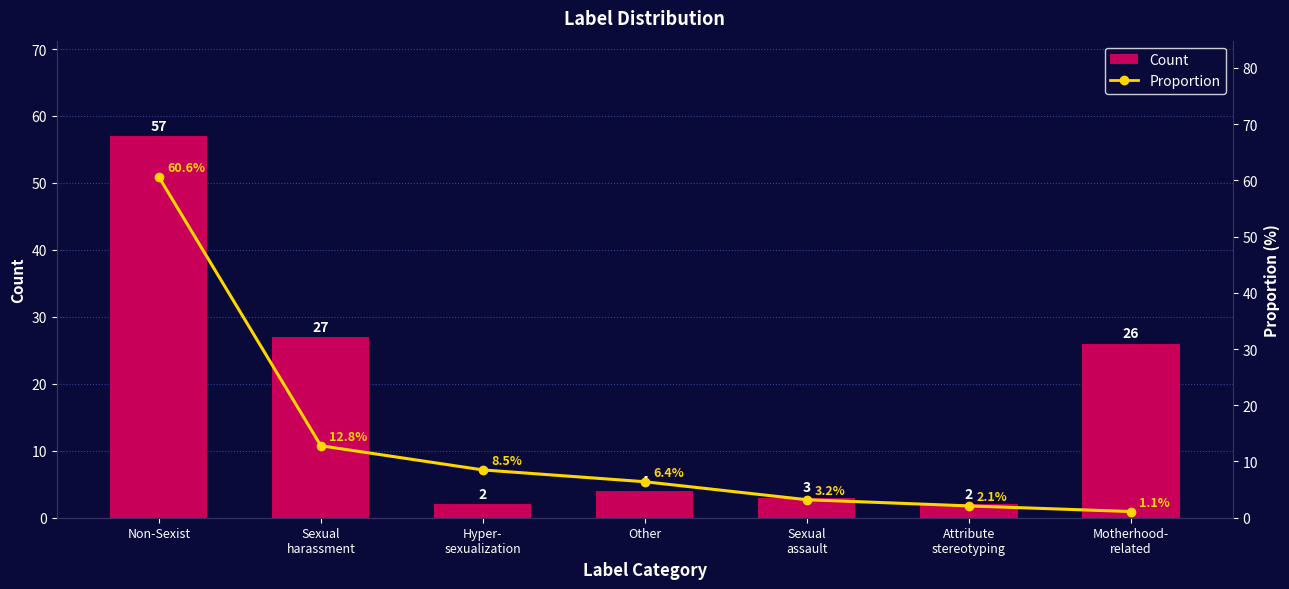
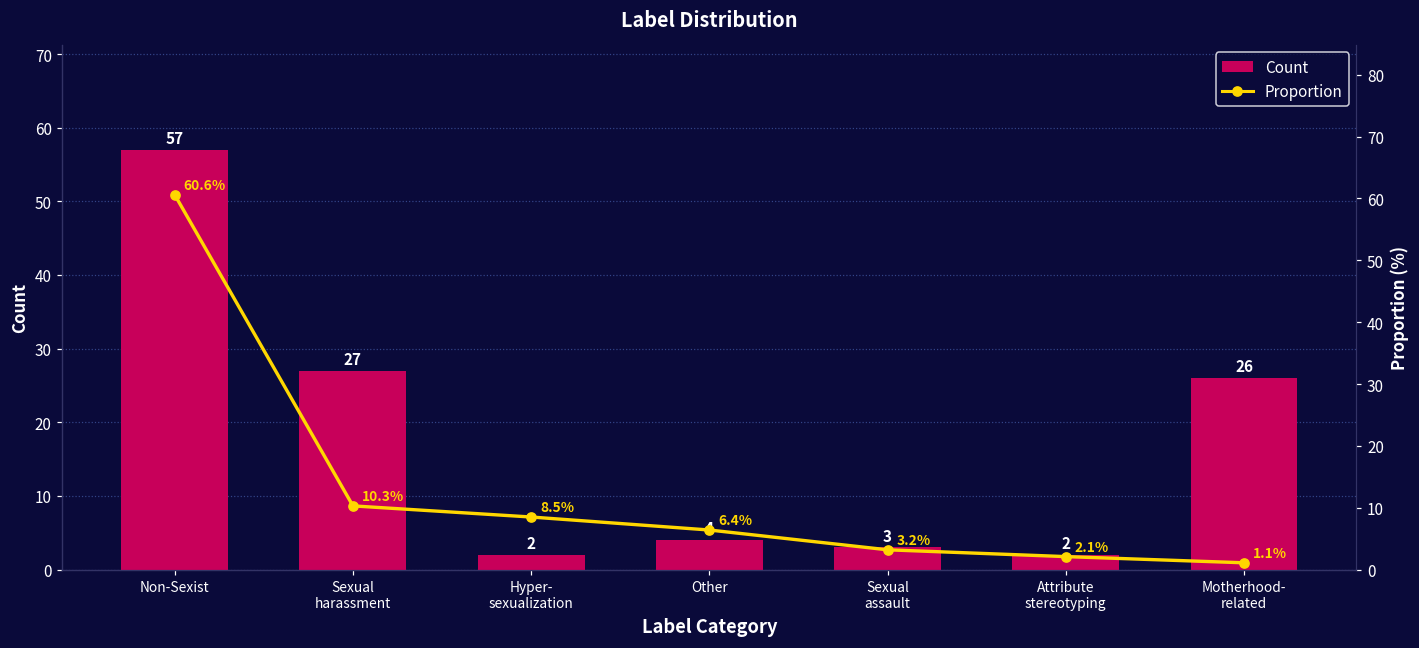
  {
    "Count": {
      "Non-Sexist": "57",
      "Sexual harassment": "27",
      "Hyper- sexualization": "2",
      "Sexual assault": "3",
      "Attribute stereotyping": "2",
      "Motherhood- related": "26"
    },
    "Proportion": {
      "Non-Sexist": "60.6%",
-     "Sexual harassment": "12.8%",
+     "Sexual harassment": "10.3%",
      "Hyper- sexualization": "8.5%",
      "Other": "6.4%",
      "Sexual assault": "3.2%",
      "Attribute stereotyping": "2.1%",
      "Motherhood- related": "1.1%"
    }
  }
